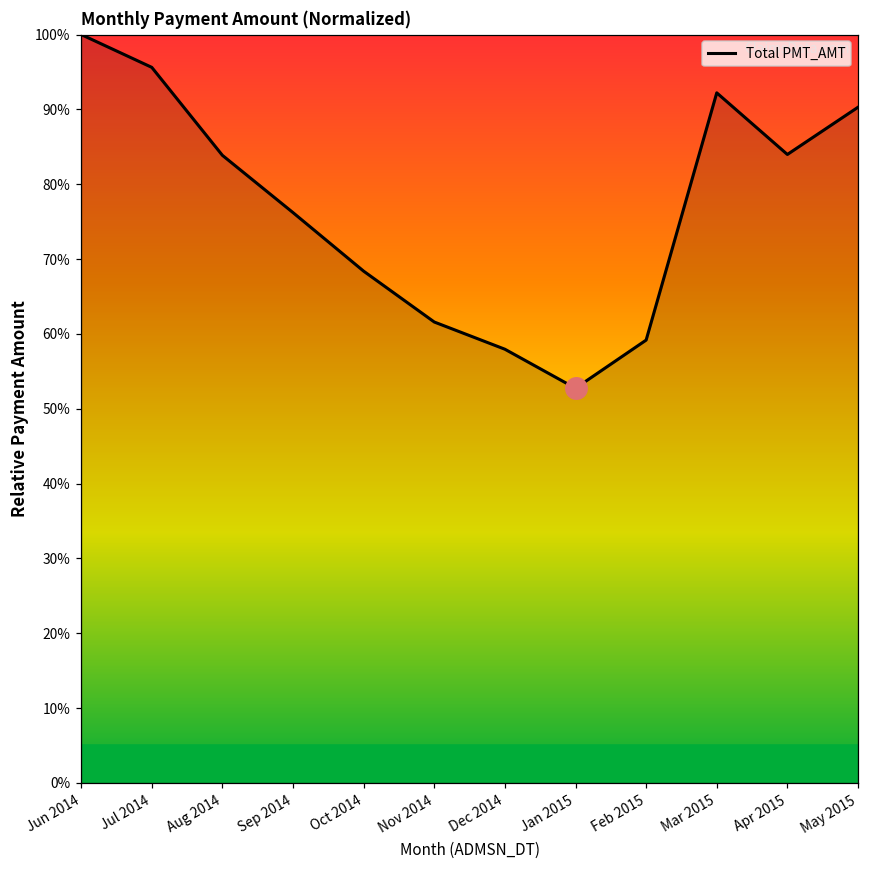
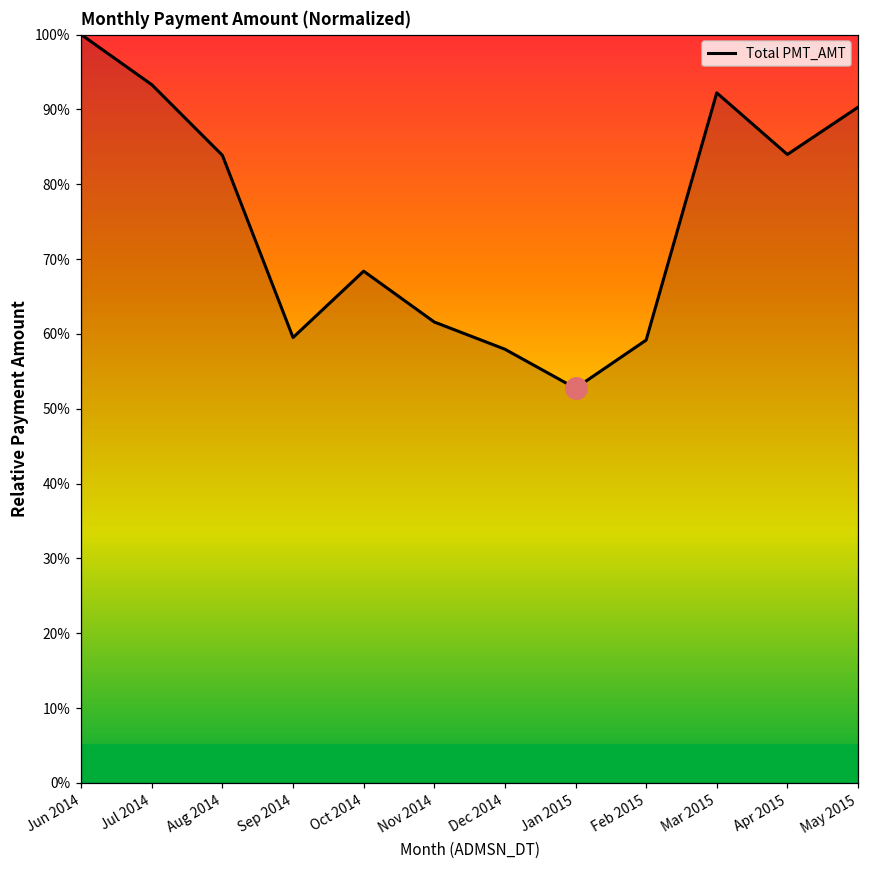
  {
    "Total PMT_AMT": {
      "Jun 2014": "100%",
-     "Jul 2014": "96%",
+     "Jul 2014": "93%",
      "Aug 2014": "84%",
-     "Sep 2014": "76%",
+     "Sep 2014": "60%",
      "Oct 2014": "68%",
      "Nov 2014": "62%",
      "Dec 2014": "58%",
      "Feb 2015": "59%",
      "Mar 2015": "92%",
      "Apr 2015": "84%",
      "May 2015": "90%"
    }
  }
